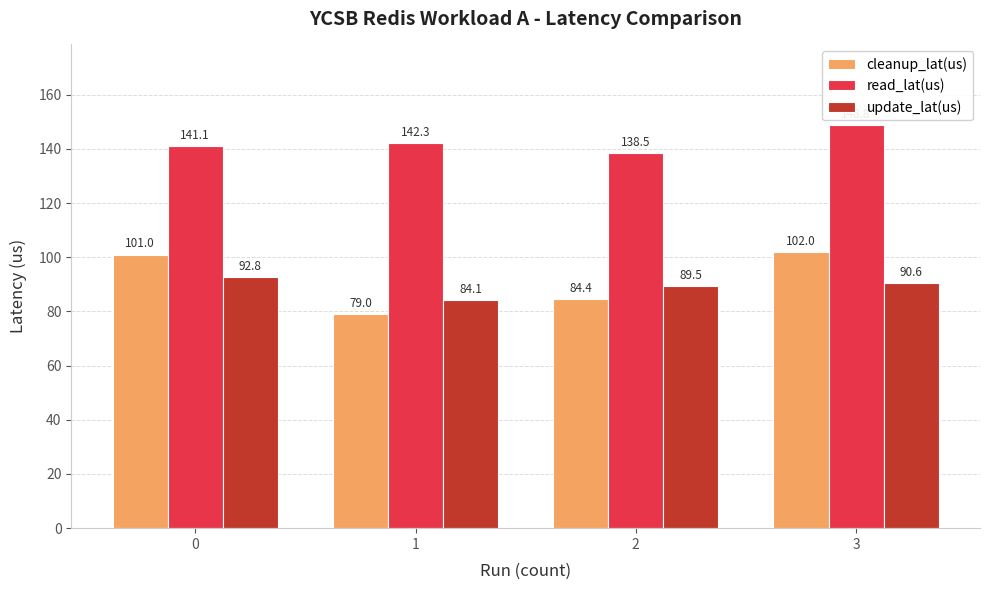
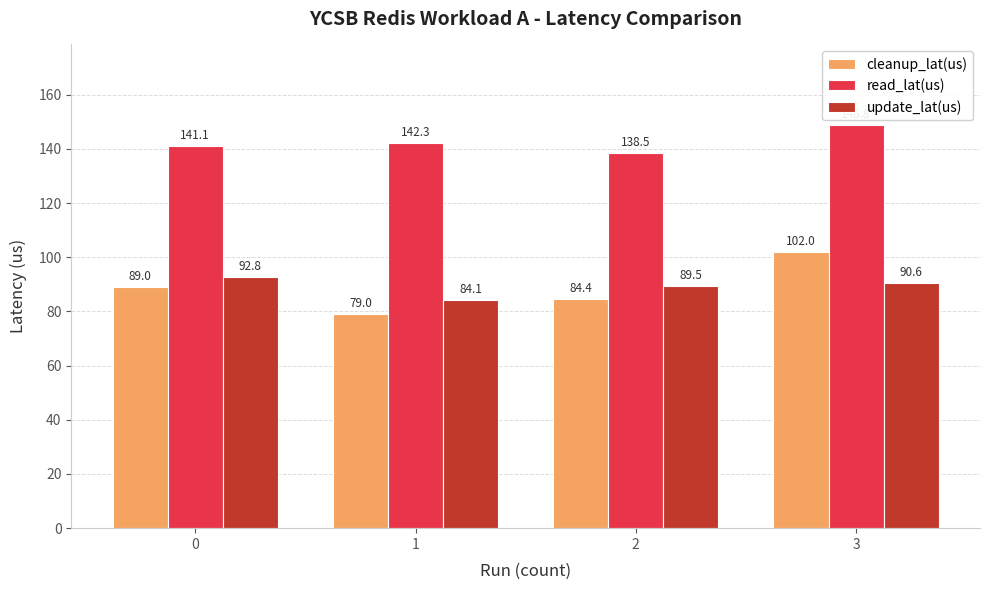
  {
    "cleanup_lat(us)": {
-     "0": 101.0,
+     "0": 89.0,
      "1": 79.0,
      "2": 84.4,
      "3": 102.0
    }
  }
